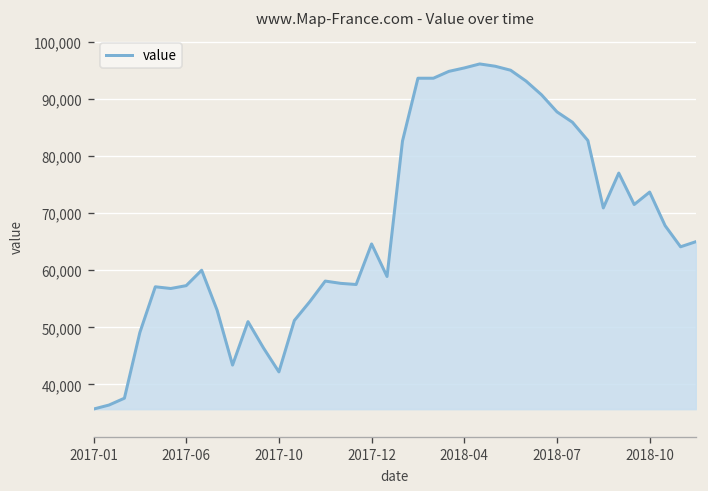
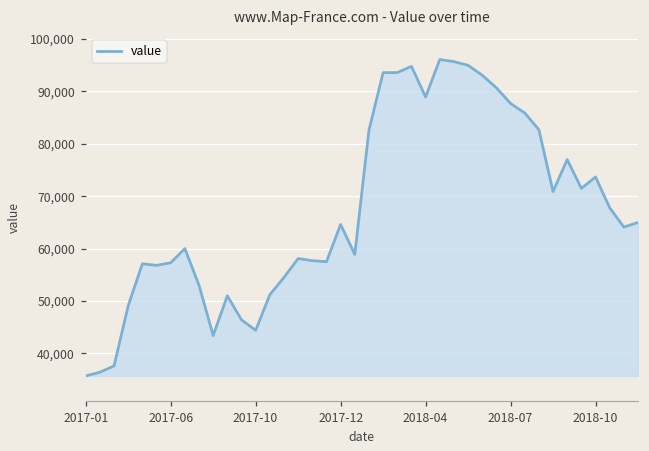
  {
    "2017-01": "36,000",
    "2017-06": "57,000",
-   "2017-10": "42,000",
+   "2017-10": "44,000",
    "2017-12": "65,000",
-   "2018-04": "95,000",
+   "2018-04": "89,000",
    "2018-07": "88,000",
    "2018-10": "74,000"
  }
